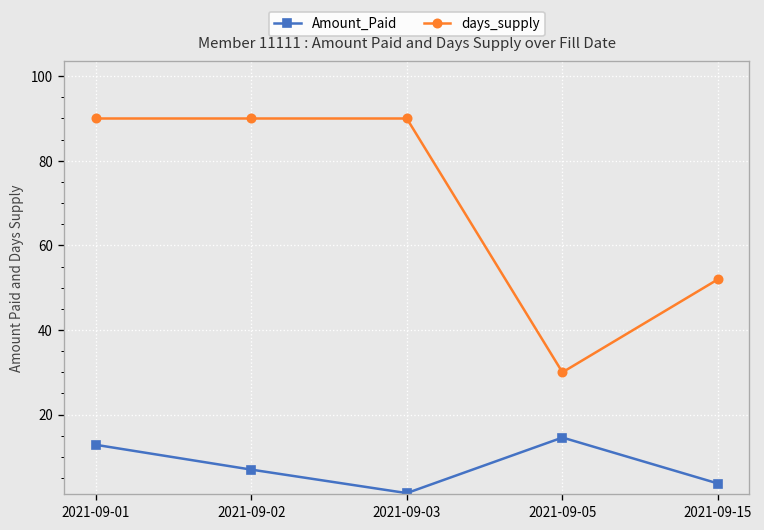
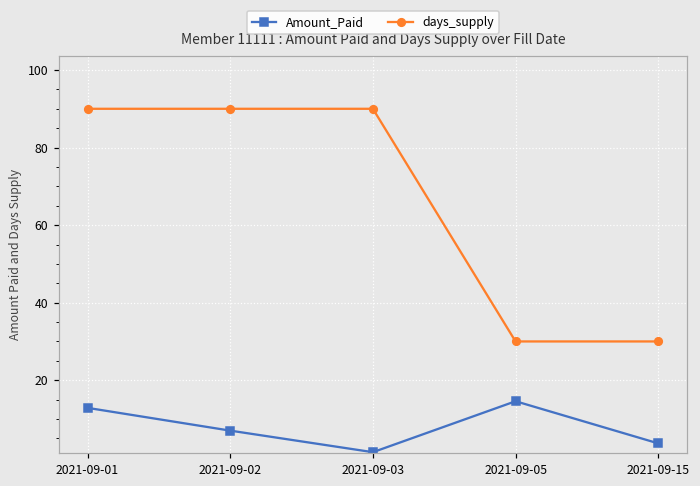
  {
    "Amount_Paid": {
      "2021-09-01": 13,
      "2021-09-02": 7,
      "2021-09-03": 1,
      "2021-09-05": 15,
      "2021-09-15": 4
    },
    "days_supply": {
      "2021-09-01": 90,
      "2021-09-02": 90,
      "2021-09-03": 90,
      "2021-09-05": 30,
-     "2021-09-15": 52
+     "2021-09-15": 30
    }
  }
